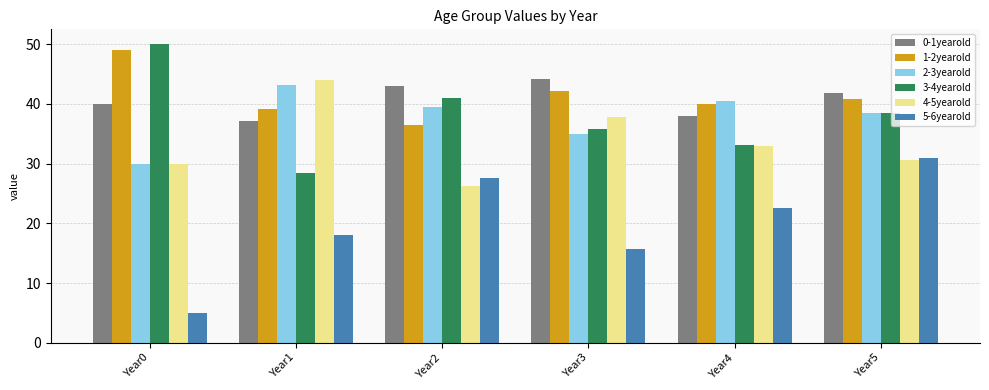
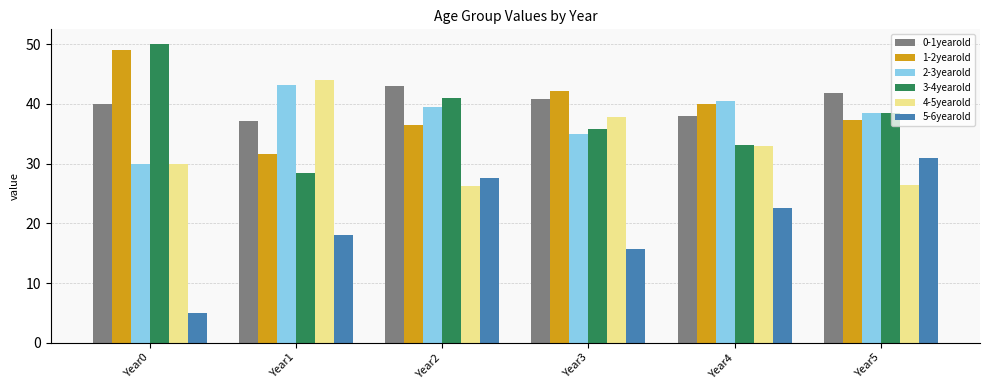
  {
    "0-1yearold": {
      "Year0": 40,
      "Year1": 37,
      "Year2": 43,
-     "Year3": 44,
+     "Year3": 41,
      "Year4": 38,
      "Year5": 42
    },
    "1-2yearold": {
      "Year0": 49,
-     "Year1": 39,
+     "Year1": 32,
      "Year2": 36,
      "Year3": 42,
      "Year4": 40,
-     "Year5": 41
+     "Year5": 37
    },
    "2-3yearold": {
      "Year0": 30,
      "Year1": 43,
      "Year2": 40,
      "Year3": 35,
      "Year4": 40,
      "Year5": 38
    },
    "3-4yearold": {
      "Year0": 50,
      "Year1": 29,
      "Year2": 41,
      "Year3": 36,
      "Year4": 33,
      "Year5": 38
    },
    "4-5yearold": {
      "Year0": 30,
      "Year1": 44,
      "Year2": 26,
      "Year3": 38,
      "Year4": 33,
-     "Year5": 31
+     "Year5": 26
    },
    "5-6yearold": {
      "Year0": 5,
      "Year1": 18,
      "Year2": 28,
      "Year3": 16,
      "Year4": 23,
      "Year5": 31
    }
  }
